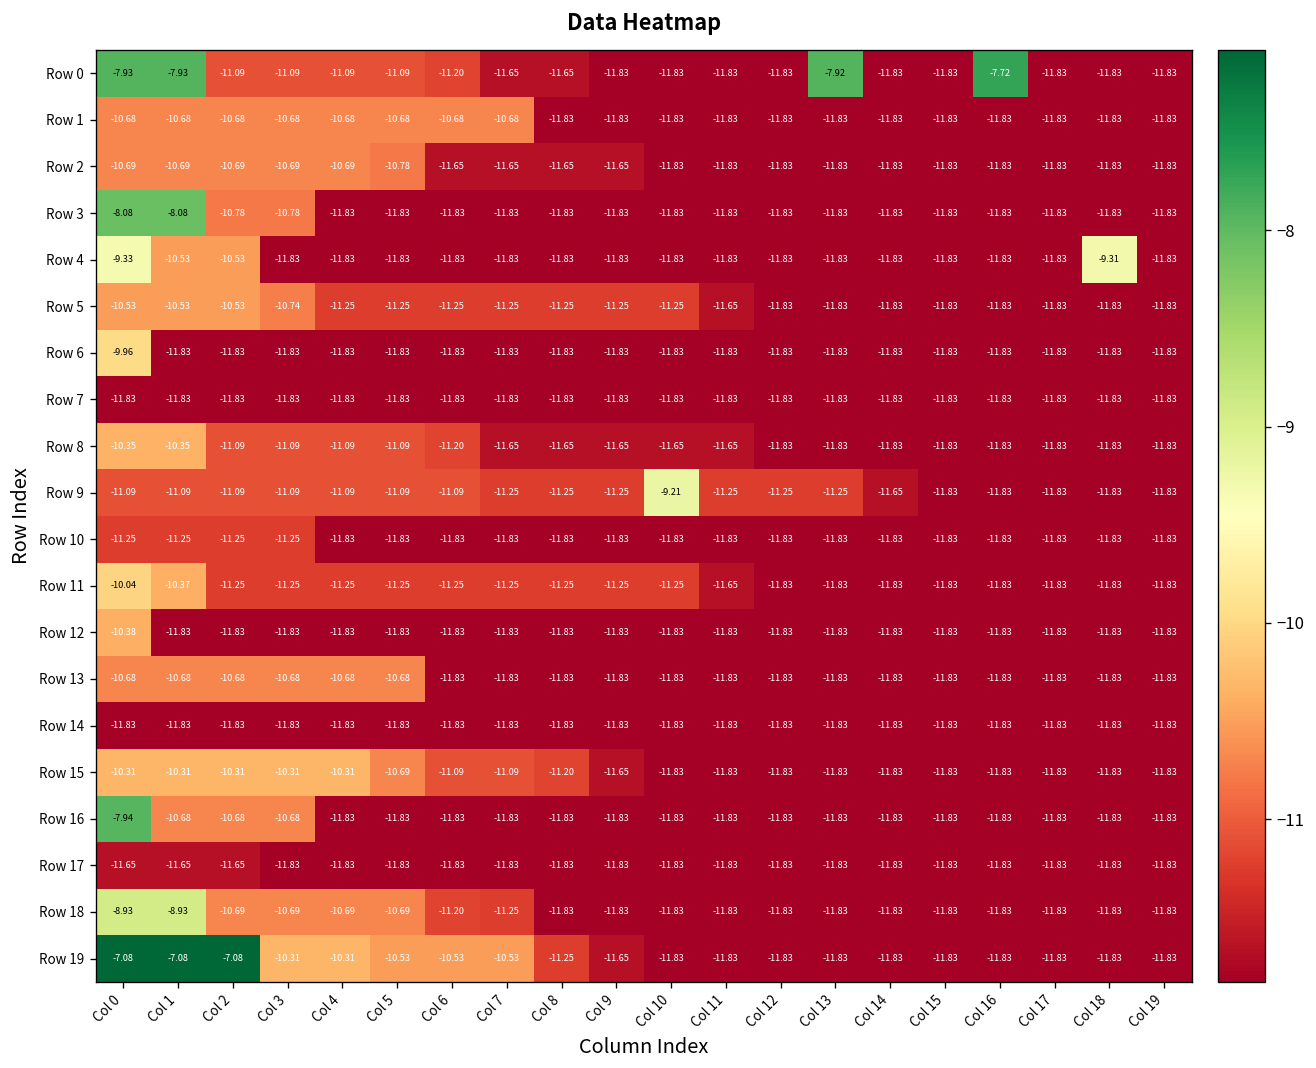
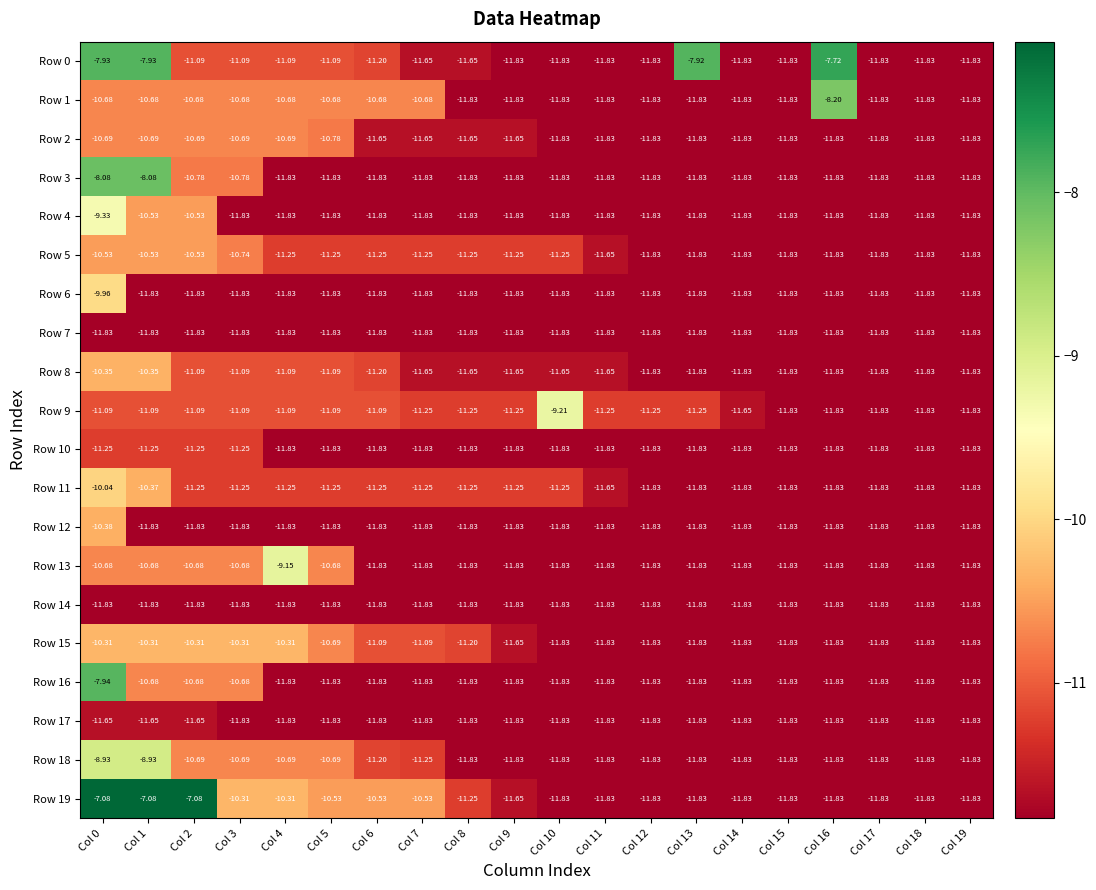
  {
    "Row 1": {
      "Col 0": -10.68,
      "Col 1": -10.68,
      "Col 2": -10.68,
      "Col 3": -10.68,
      "Col 4": -10.68,
      "Col 5": -10.68,
      "Col 6": -10.68,
      "Col 7": -10.68,
      "Col 8": -11.83,
      "Col 9": -11.83,
      "Col 10": -11.83,
      "Col 11": -11.83,
      "Col 12": -11.83,
      "Col 13": -11.83,
      "Col 14": -11.83,
      "Col 15": -11.83,
-     "Col 16": -11.83,
+     "Col 16": -8.20,
      "Col 17": -11.83,
      "Col 18": -11.83,
      "Col 19": -11.83
    },
    "Row 4": {
      "Col 0": -9.33,
      "Col 1": -10.53,
      "Col 2": -10.53,
      "Col 3": -11.83,
      "Col 4": -11.83,
      "Col 5": -11.83,
      "Col 6": -11.83,
      "Col 7": -11.83,
      "Col 8": -11.83,
      "Col 9": -11.83,
      "Col 10": -11.83,
      "Col 11": -11.83,
      "Col 12": -11.83,
      "Col 13": -11.83,
      "Col 14": -11.83,
      "Col 15": -11.83,
      "Col 16": -11.83,
      "Col 17": -11.83,
-     "Col 18": -9.31,
+     "Col 18": -11.83,
      "Col 19": -11.83
    },
    "Row 13": {
      "Col 0": -10.68,
      "Col 1": -10.68,
      "Col 2": -10.68,
      "Col 3": -10.68,
-     "Col 4": -10.68,
+     "Col 4": -9.15,
      "Col 5": -10.68,
      "Col 6": -11.83,
      "Col 7": -11.83,
      "Col 8": -11.83,
      "Col 9": -11.83,
      "Col 10": -11.83,
      "Col 11": -11.83,
      "Col 12": -11.83,
      "Col 13": -11.83,
      "Col 14": -11.83,
      "Col 15": -11.83,
      "Col 16": -11.83,
      "Col 17": -11.83,
      "Col 18": -11.83,
      "Col 19": -11.83
    }
  }
